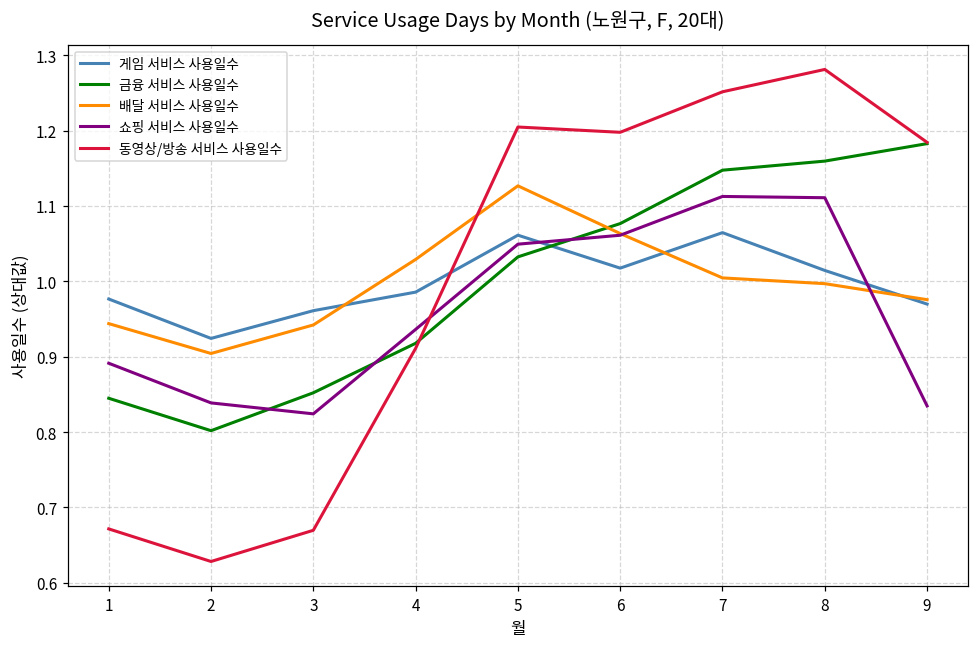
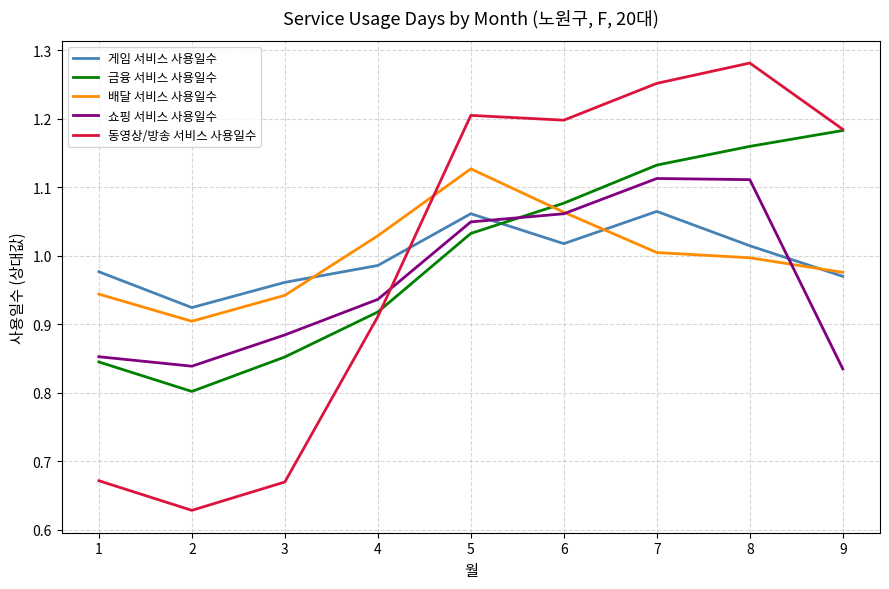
  {
    "게임 서비스 사용일수": {
      "1": 0.98,
      "2": 0.92,
      "3": 0.96,
      "4": 0.99,
      "5": 1.06,
      "6": 1.02,
      "7": 1.06,
      "8": 1.01,
      "9": 0.97
    },
    "금융 서비스 사용일수": {
      "1": 0.84,
      "2": 0.80,
      "3": 0.85,
      "4": 0.92,
      "5": 1.03,
      "6": 1.08,
-     "7": 1.15,
+     "7": 1.13,
      "8": 1.16
    },
    "배달 서비스 사용일수": {
      "1": 0.94,
      "2": 0.90,
      "3": 0.94,
      "4": 1.03,
      "5": 1.13,
      "7": 1.00,
      "8": 1.00,
      "9": 0.98
    },
    "쇼핑 서비스 사용일수": {
-     "1": 0.89,
+     "1": 0.85,
      "2": 0.84,
-     "3": 0.82,
+     "3": 0.88,
      "4": 0.94,
      "5": 1.05,
      "7": 1.11,
      "8": 1.11,
      "9": 0.83
    },
    "동영상/방송 서비스 사용일수": {
      "1": 0.67,
      "2": 0.63,
      "3": 0.67,
      "4": 0.91,
      "5": 1.20,
      "6": 1.20,
      "7": 1.25,
      "8": 1.28
    }
  }
